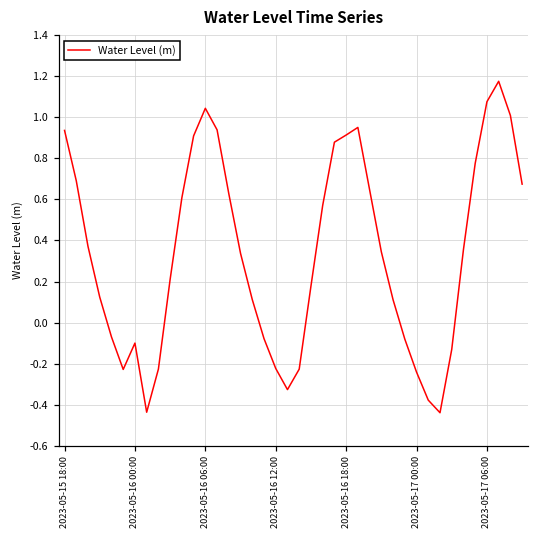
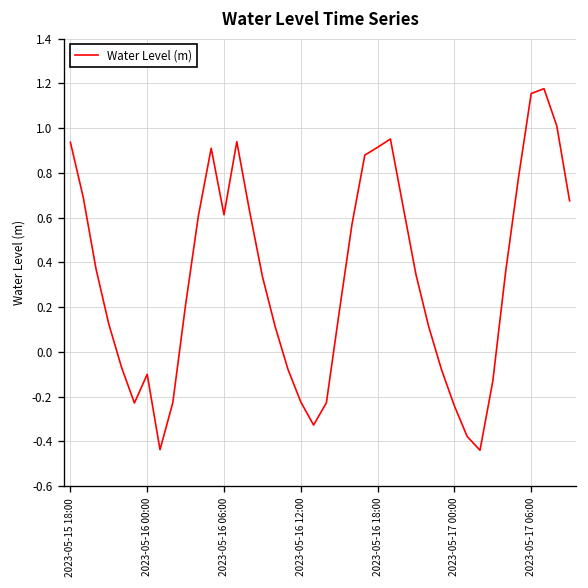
  {
    "2023-05-15 18:00": 0.94,
    "2023-05-16 00:00": -0.10,
-   "2023-05-16 06:00": 1.04,
+   "2023-05-16 06:00": 0.61,
    "2023-05-16 12:00": -0.22,
    "2023-05-16 18:00": 0.91,
    "2023-05-17 00:00": -0.24,
-   "2023-05-17 06:00": 1.08
+   "2023-05-17 06:00": 1.15
  }
